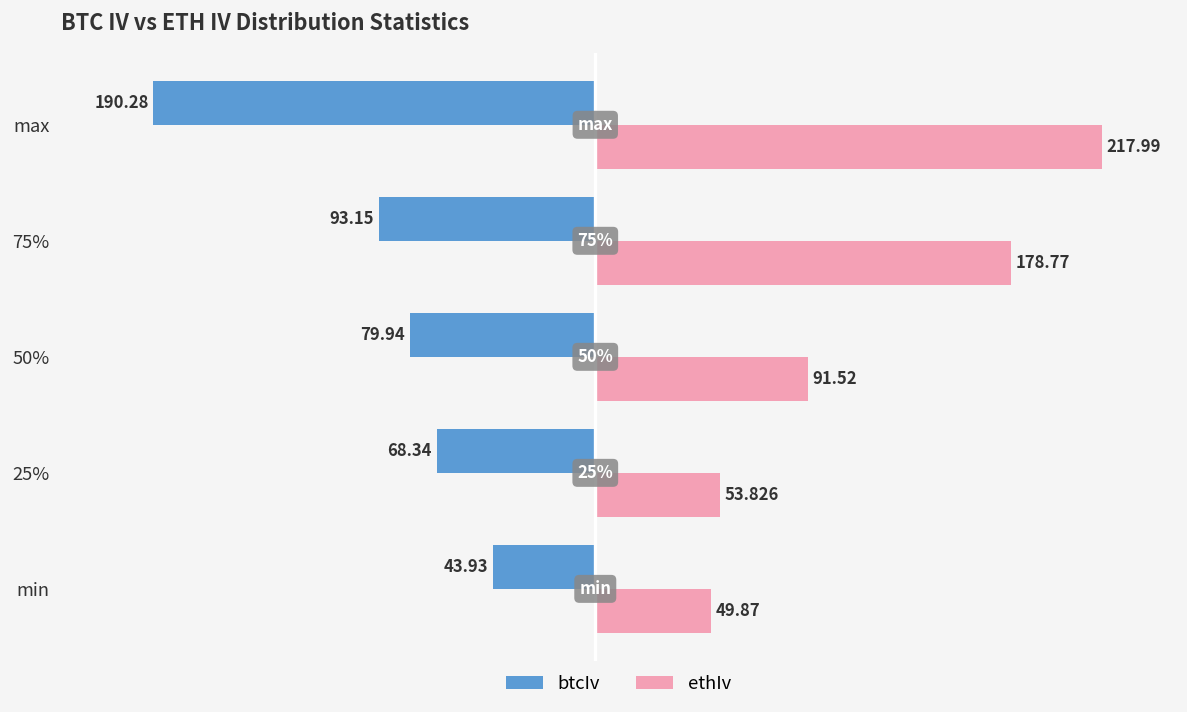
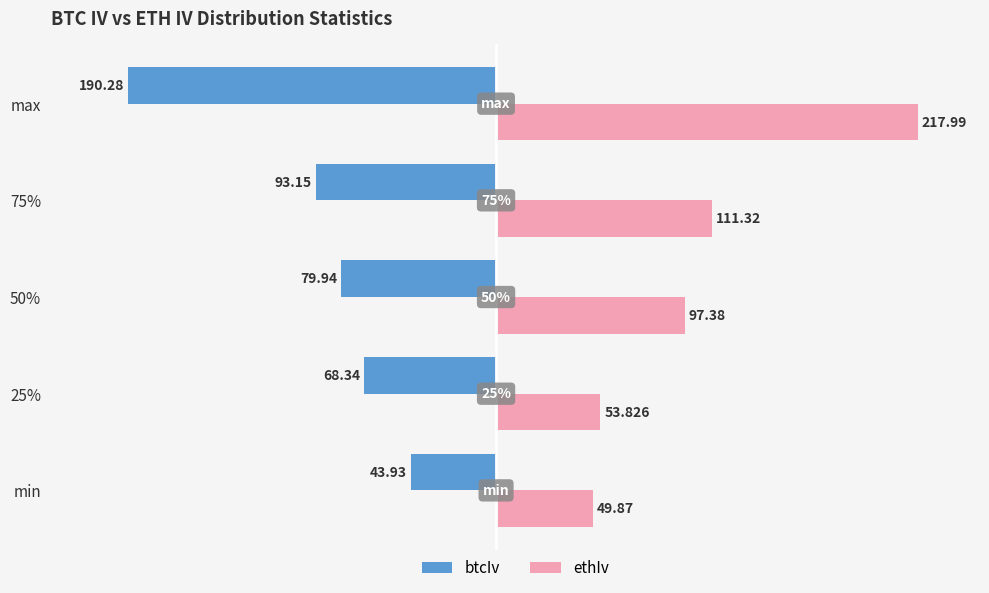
  {
    "ethIv": {
      "max": 217.99,
-     "75%": 178.77,
-     "50%": 91.52,
+     "75%": 111.32,
+     "50%": 97.38,
      "25%": 53.826,
      "min": 49.87
    }
  }
